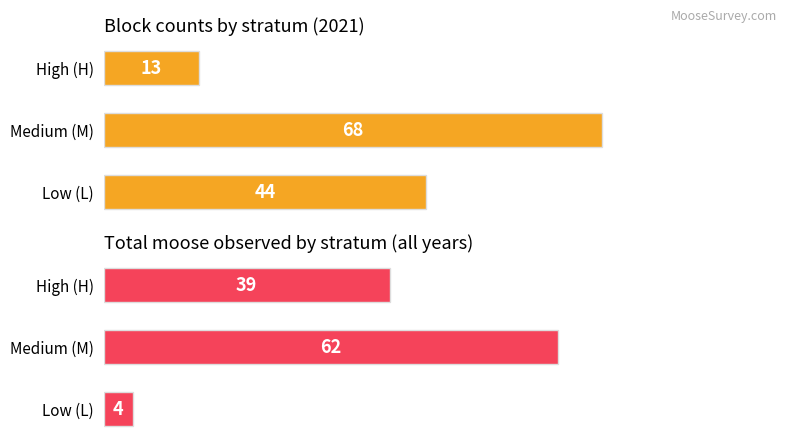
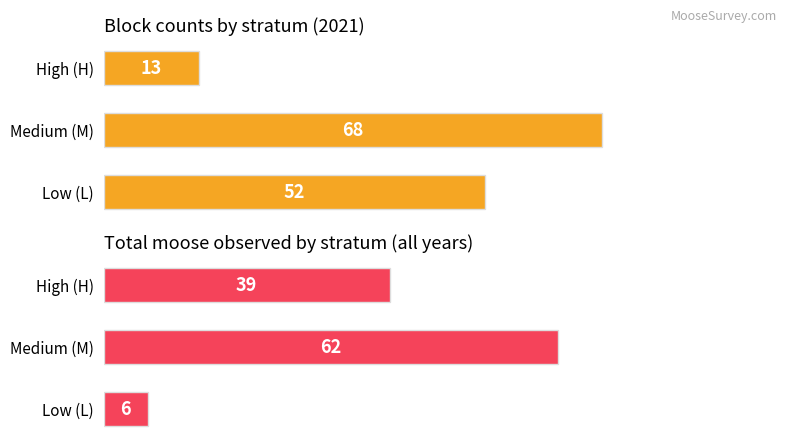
  {
    "Block counts by stratum (2021)": {
      "High (H)": 13,
      "Medium (M)": 68,
-     "Low (L)": 44
+     "Low (L)": 52
    },
    "Total moose observed by stratum (all years)": {
      "High (H)": 39,
      "Medium (M)": 62,
-     "Low (L)": 4
+     "Low (L)": 6
    }
  }
